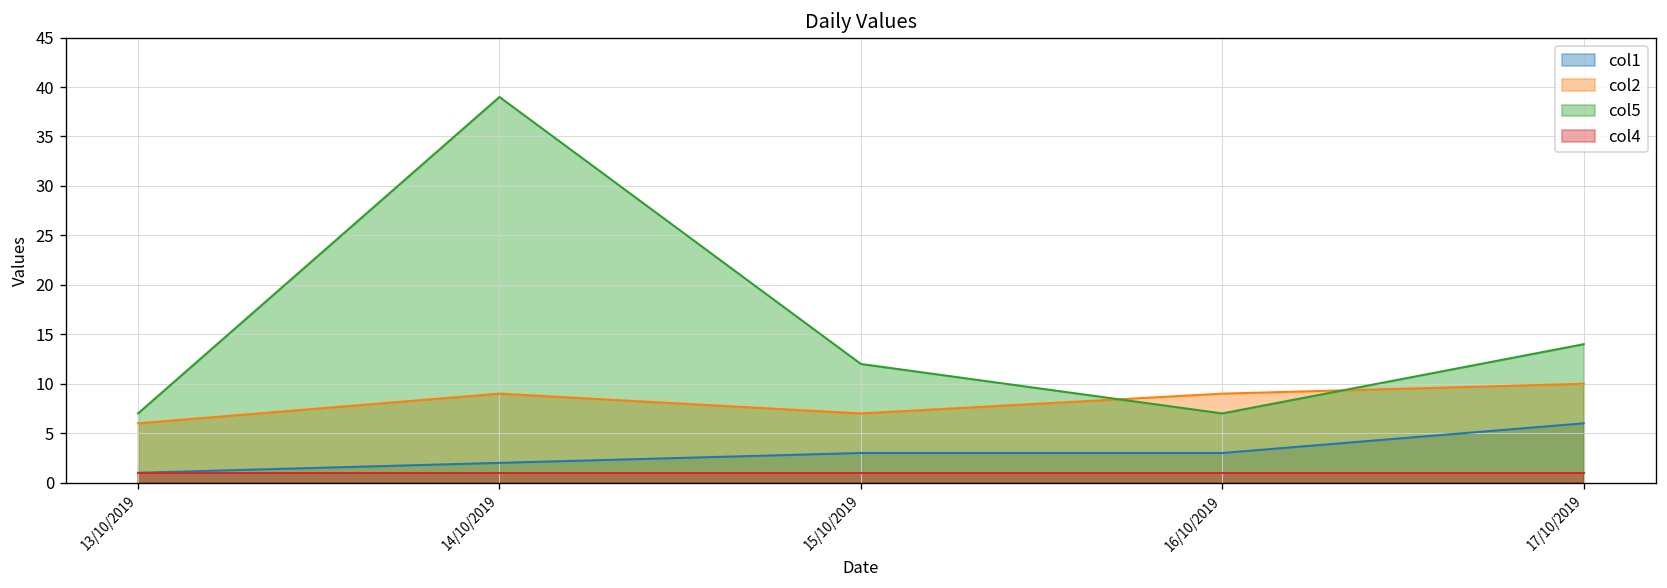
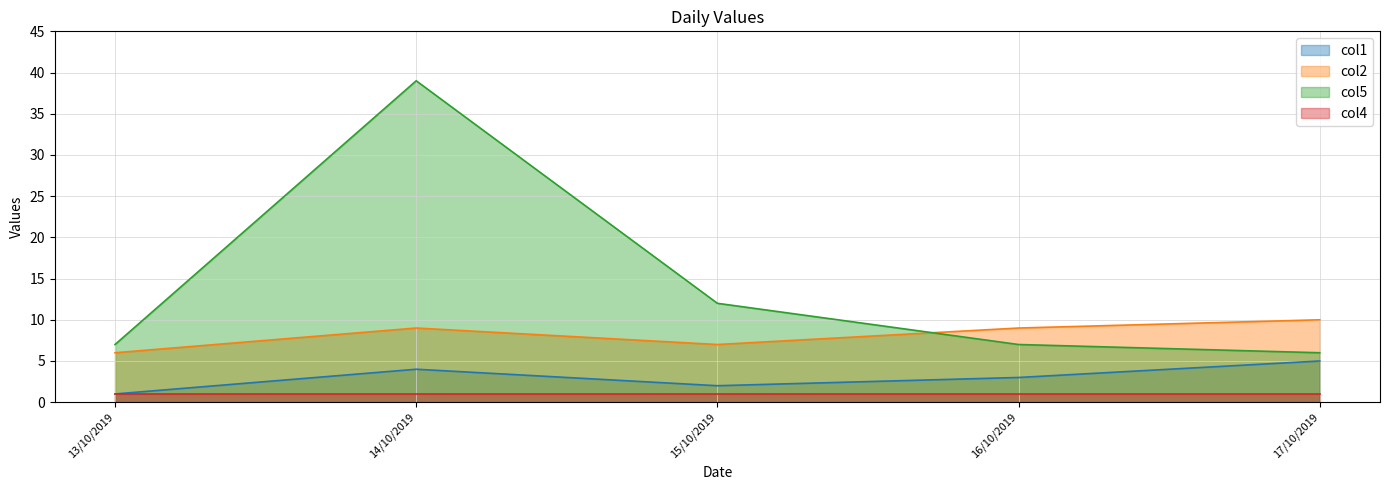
  {
    "col1": {
-     "14/10/2019": 2,
-     "15/10/2019": 3,
+     "14/10/2019": 4,
+     "15/10/2019": 2,
      "16/10/2019": 3,
-     "17/10/2019": 6
+     "17/10/2019": 5
    },
    "col5": {
      "13/10/2019": 7,
      "14/10/2019": 39,
      "15/10/2019": 12,
      "16/10/2019": 7,
-     "17/10/2019": 14
+     "17/10/2019": 6
    }
  }
